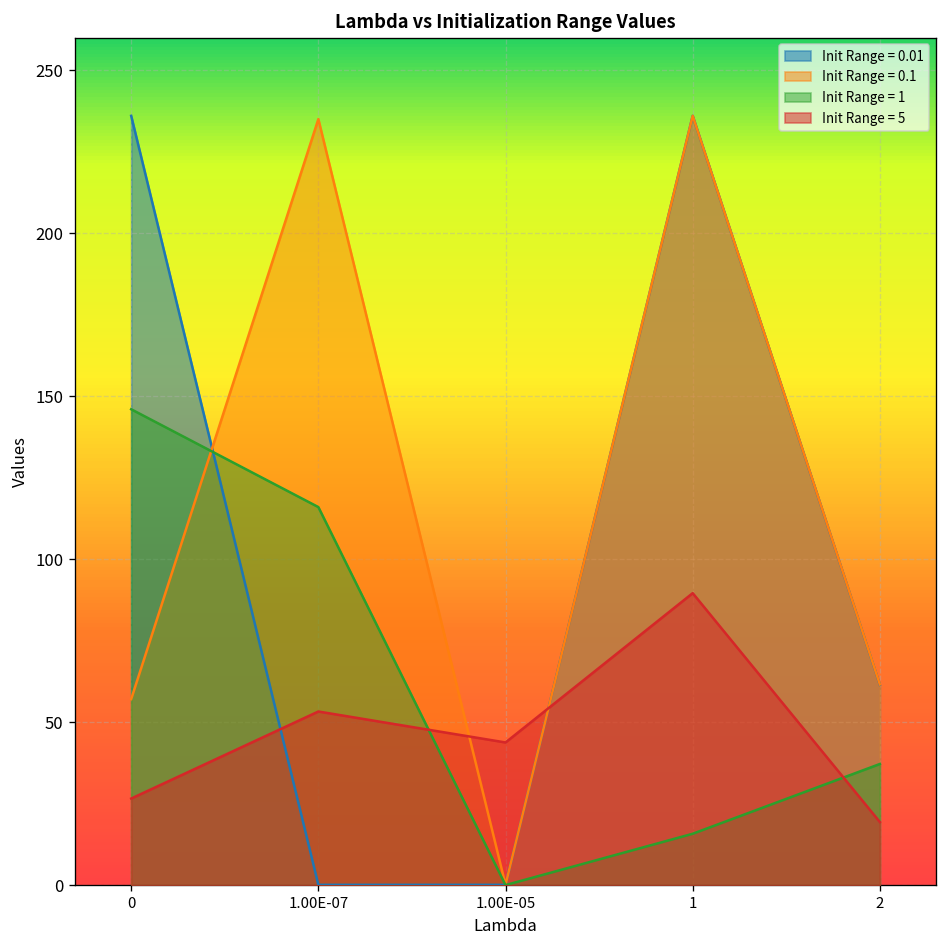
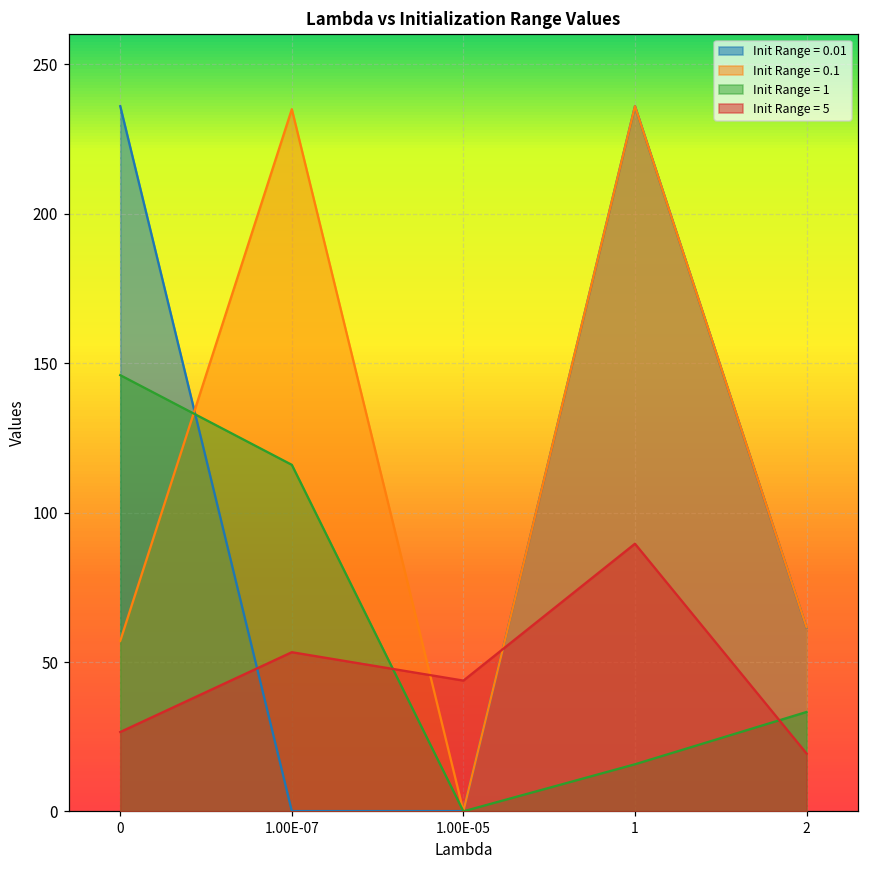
  {
    "Init Range = 0.01": {
      "0": 236,
      "1.00E-07": 0
    },
    "Init Range = 0.1": {
      "0": 57,
      "1.00E-07": 235
    },
    "Init Range = 1": {
      "0": 146,
      "1.00E-07": 116,
      "1": 16,
-     "2": 37
+     "2": 33
    },
    "Init Range = 5": {
      "0": 27,
      "1.00E-07": 53,
      "1.00E-05": 44,
      "1": 90,
      "2": 19
    }
  }
